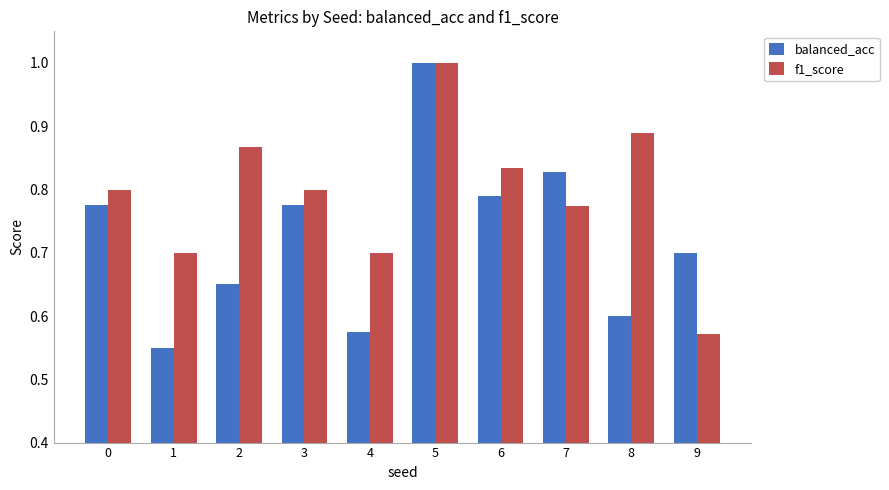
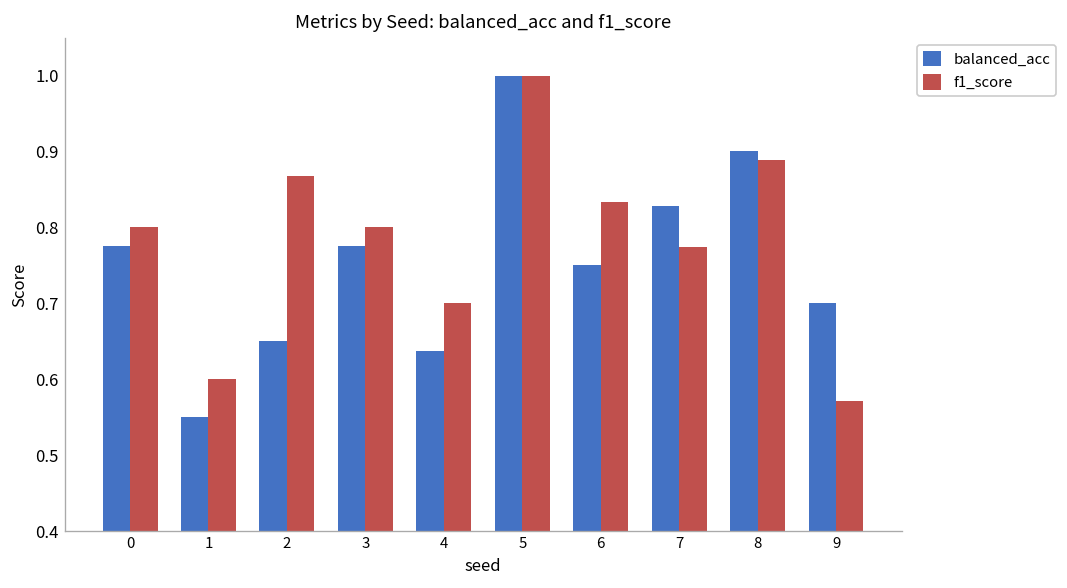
  {
    "balanced_acc": {
      "0": 0.78,
      "1": 0.55,
      "2": 0.65,
      "3": 0.78,
-     "4": 0.58,
+     "4": 0.64,
      "5": 1.00,
-     "6": 0.79,
+     "6": 0.75,
      "7": 0.83,
-     "8": 0.6,
+     "8": 0.9,
      "9": 0.70
    },
    "f1_score": {
      "0": 0.8,
-     "1": 0.7,
+     "1": 0.6,
      "2": 0.87,
      "3": 0.8,
      "4": 0.7,
      "5": 1.0,
      "6": 0.83,
      "7": 0.77,
      "8": 0.89,
      "9": 0.57
    }
  }
